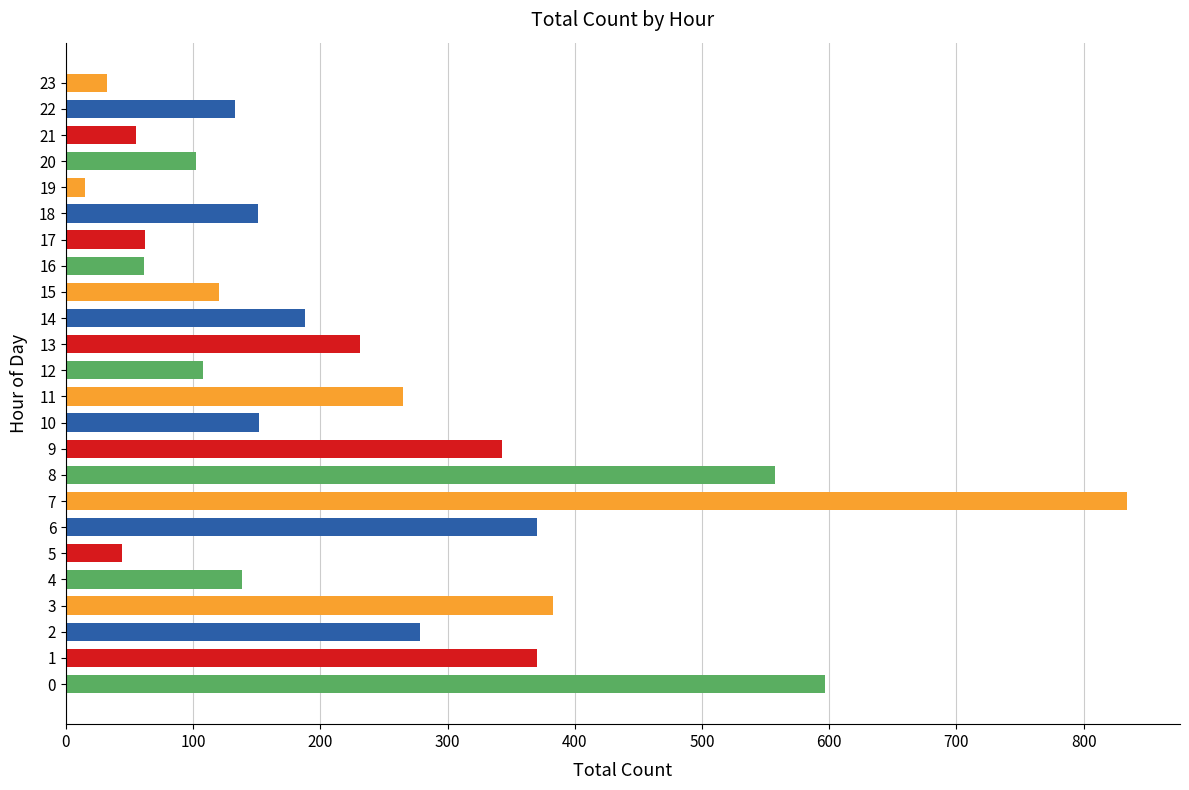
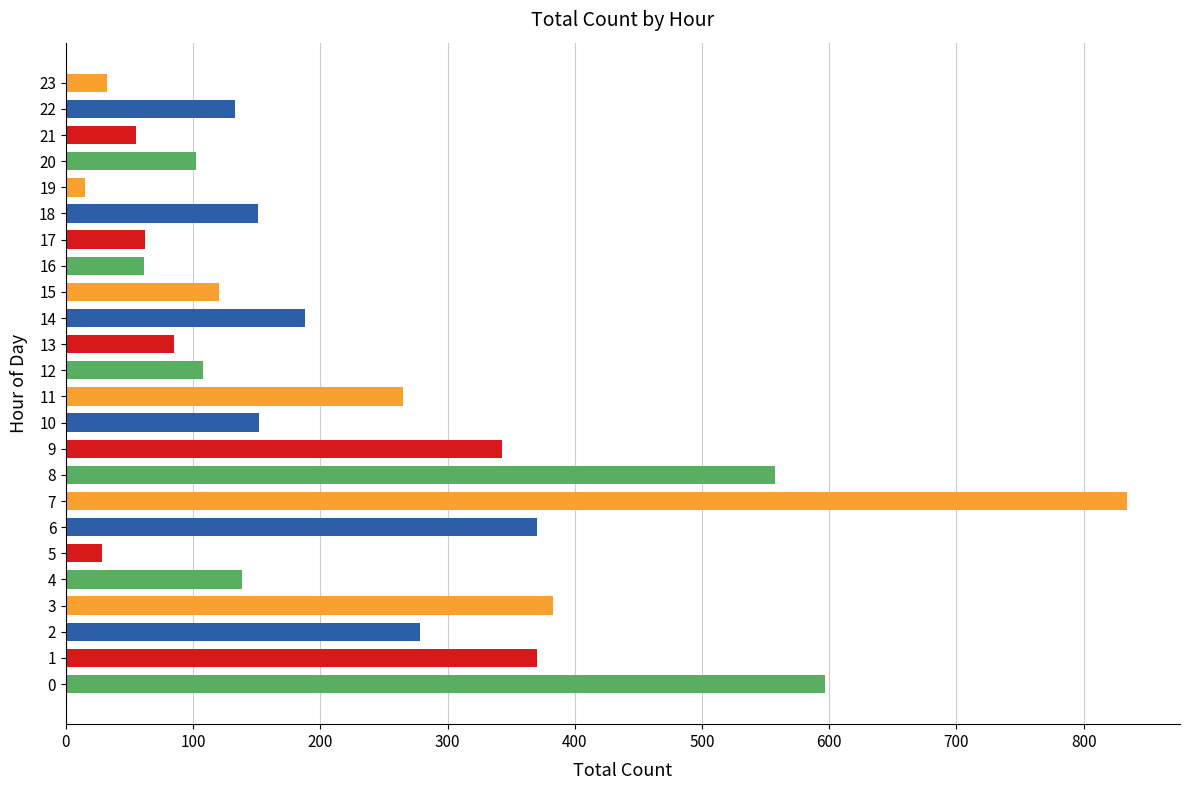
  {
    "23": 32,
    "22": 133,
    "21": 55,
    "20": 102,
    "19": 15,
    "18": 151,
    "17": 62,
    "16": 61,
    "15": 120,
    "14": 188,
-   "13": 231,
+   "13": 85,
    "12": 108,
    "11": 265,
    "10": 152,
    "9": 343,
    "8": 557,
    "7": 834,
    "6": 370,
-   "5": 44,
+   "5": 28,
    "4": 138,
    "3": 383,
    "2": 278,
    "1": 370,
    "0": 597
  }
